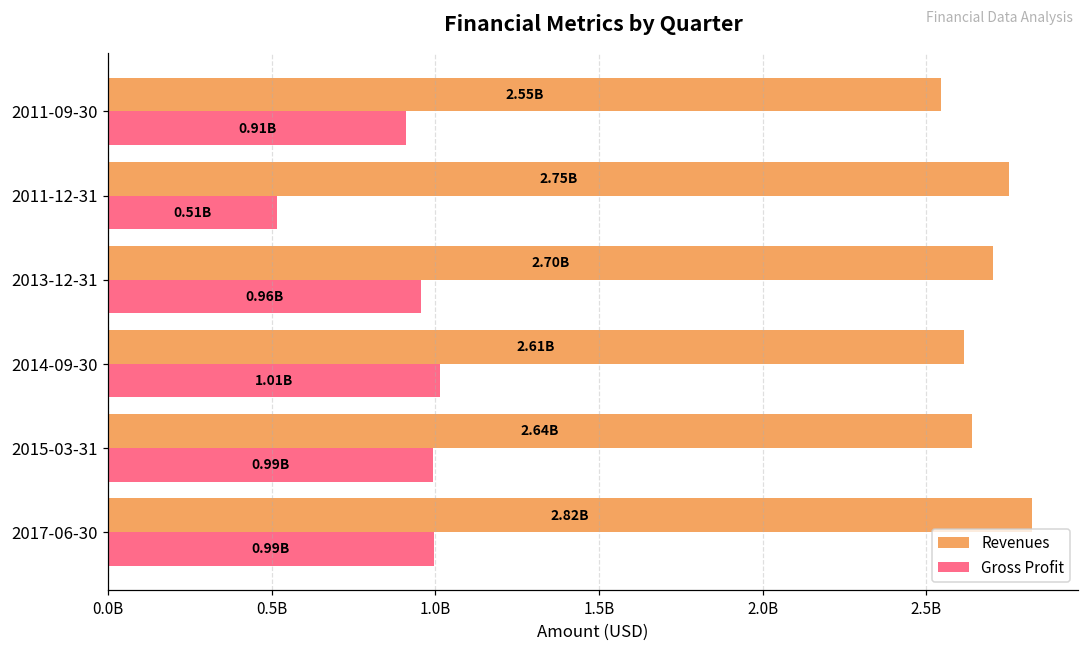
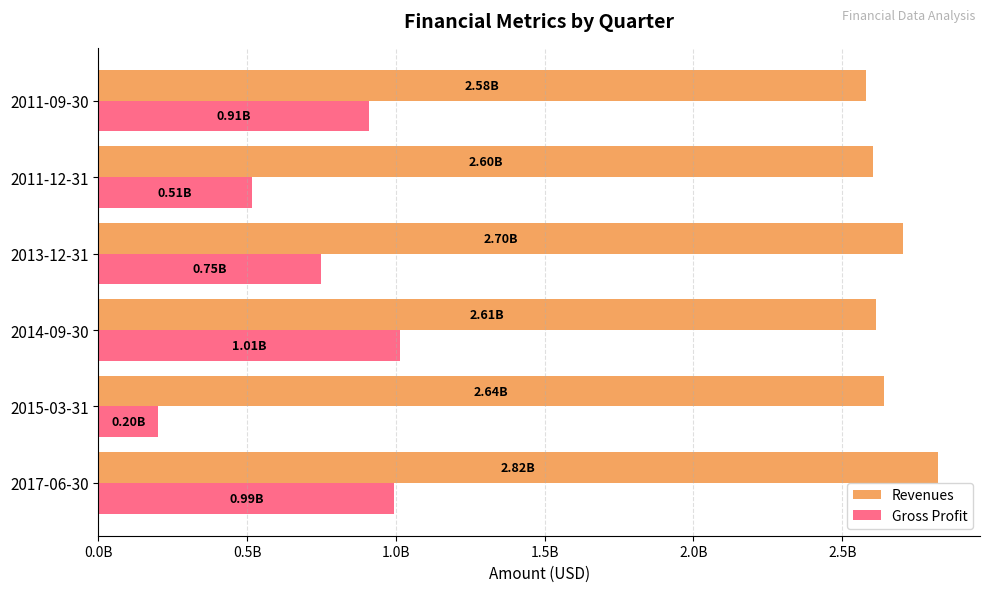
  {
    "Revenues": {
-     "2011-09-30": "2.55B",
-     "2011-12-31": "2.75B",
+     "2011-09-30": "2.58B",
+     "2011-12-31": "2.60B",
      "2013-12-31": "2.70B",
      "2014-09-30": "2.61B",
      "2015-03-31": "2.64B",
      "2017-06-30": "2.82B"
    },
    "Gross Profit": {
      "2011-09-30": "0.91B",
      "2011-12-31": "0.51B",
-     "2013-12-31": "0.96B",
+     "2013-12-31": "0.75B",
      "2014-09-30": "1.01B",
-     "2015-03-31": "0.99B",
+     "2015-03-31": "0.20B",
      "2017-06-30": "0.99B"
    }
  }
